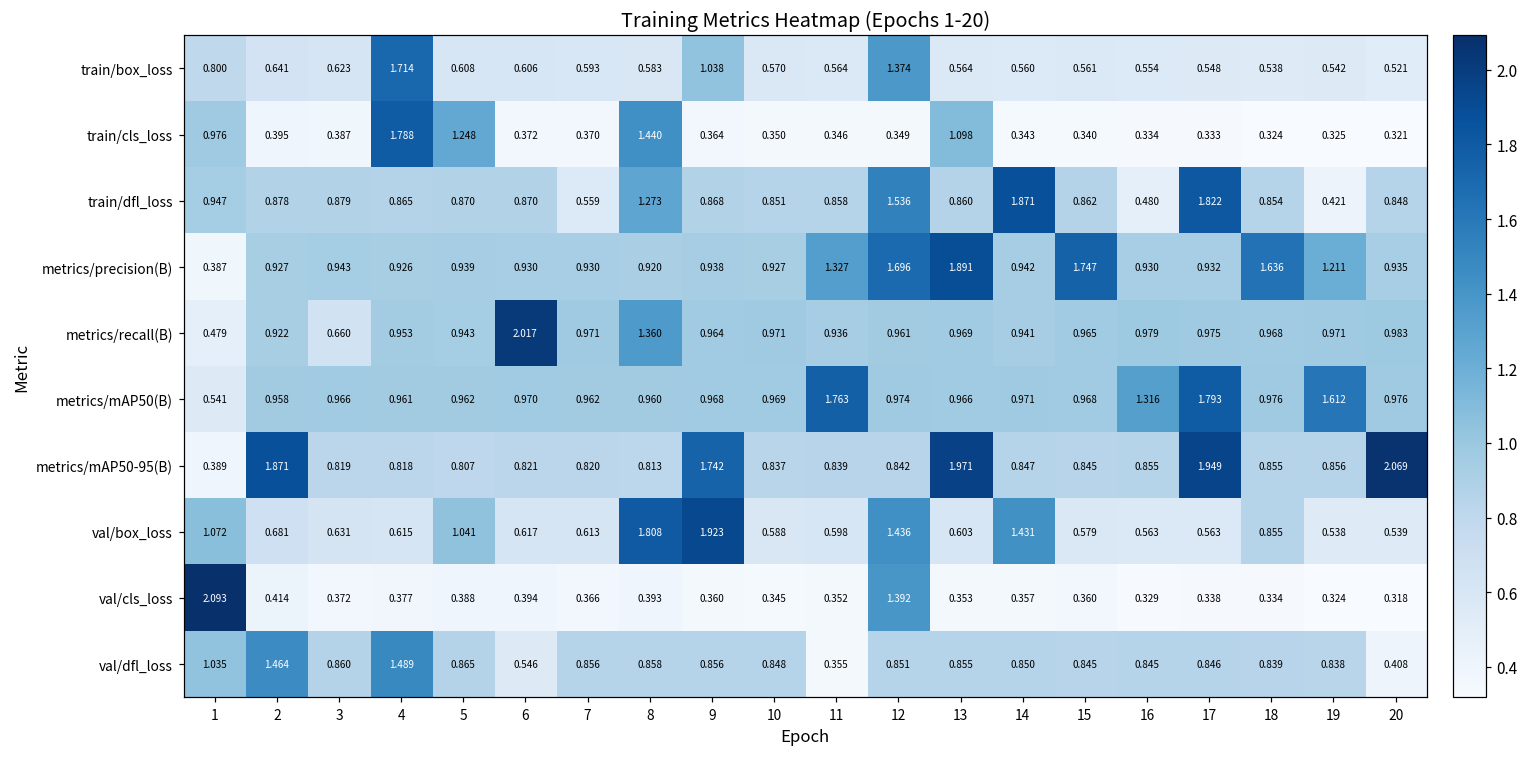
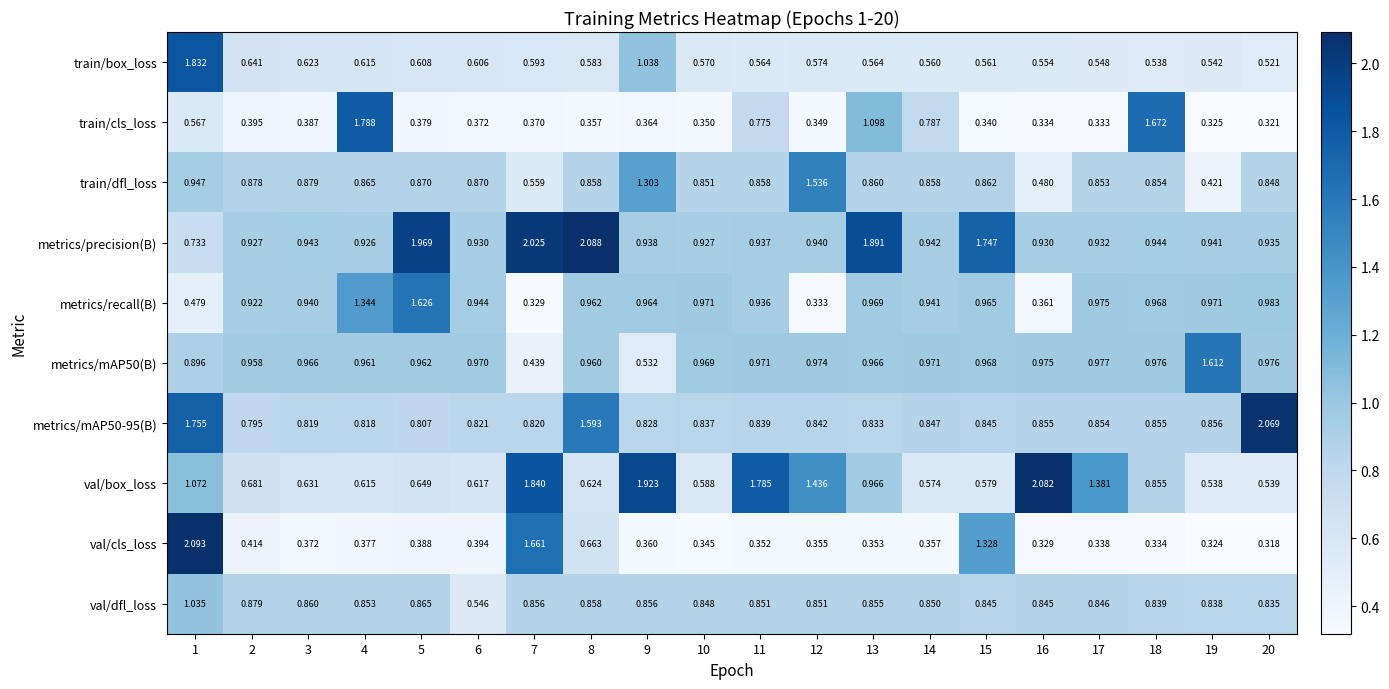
  {
    "train/box_loss": {
-     "1": 0.800,
+     "1": 1.832,
      "2": 0.641,
      "3": 0.623,
-     "4": 1.714,
+     "4": 0.615,
      "5": 0.608,
      "6": 0.606,
      "7": 0.593,
      "8": 0.583,
      "9": 1.038,
      "10": 0.570,
      "11": 0.564,
-     "12": 1.374,
+     "12": 0.574,
      "13": 0.564,
      "14": 0.560,
      "15": 0.561,
      "16": 0.554,
      "17": 0.548,
      "18": 0.538,
      "19": 0.542,
      "20": 0.521
    },
    "train/cls_loss": {
-     "1": 0.976,
+     "1": 0.567,
      "2": 0.395,
      "3": 0.387,
      "4": 1.788,
-     "5": 1.248,
+     "5": 0.379,
      "6": 0.372,
      "7": 0.370,
-     "8": 1.440,
+     "8": 0.357,
      "9": 0.364,
      "10": 0.350,
-     "11": 0.346,
+     "11": 0.775,
      "12": 0.349,
      "13": 1.098,
-     "14": 0.343,
+     "14": 0.787,
      "15": 0.340,
      "16": 0.334,
      "17": 0.333,
-     "18": 0.324,
+     "18": 1.672,
      "19": 0.325,
      "20": 0.321
    },
    "train/dfl_loss": {
      "1": 0.947,
      "2": 0.878,
      "3": 0.879,
      "4": 0.865,
      "5": 0.870,
      "6": 0.870,
      "7": 0.559,
-     "8": 1.273,
-     "9": 0.868,
+     "8": 0.858,
+     "9": 1.303,
      "10": 0.851,
      "11": 0.858,
      "12": 1.536,
      "13": 0.860,
-     "14": 1.871,
+     "14": 0.858,
      "15": 0.862,
      "16": 0.480,
-     "17": 1.822,
+     "17": 0.853,
      "18": 0.854,
      "19": 0.421,
      "20": 0.848
    },
    "metrics/precision(B)": {
-     "1": 0.387,
+     "1": 0.733,
      "2": 0.927,
      "3": 0.943,
      "4": 0.926,
-     "5": 0.939,
+     "5": 1.969,
      "6": 0.930,
-     "7": 0.930,
-     "8": 0.920,
+     "7": 2.025,
+     "8": 2.088,
      "9": 0.938,
      "10": 0.927,
-     "11": 1.327,
-     "12": 1.696,
+     "11": 0.937,
+     "12": 0.940,
      "13": 1.891,
      "14": 0.942,
      "15": 1.747,
      "16": 0.930,
      "17": 0.932,
-     "18": 1.636,
-     "19": 1.211,
+     "18": 0.944,
+     "19": 0.941,
      "20": 0.935
    },
    "metrics/recall(B)": {
      "1": 0.479,
      "2": 0.922,
-     "3": 0.660,
-     "4": 0.953,
-     "5": 0.943,
-     "6": 2.017,
-     "7": 0.971,
-     "8": 1.360,
+     "3": 0.940,
+     "4": 1.344,
+     "5": 1.626,
+     "6": 0.944,
+     "7": 0.329,
+     "8": 0.962,
      "9": 0.964,
      "10": 0.971,
      "11": 0.936,
-     "12": 0.961,
+     "12": 0.333,
      "13": 0.969,
      "14": 0.941,
      "15": 0.965,
-     "16": 0.979,
+     "16": 0.361,
      "17": 0.975,
      "18": 0.968,
      "19": 0.971,
      "20": 0.983
    },
    "metrics/mAP50(B)": {
-     "1": 0.541,
+     "1": 0.896,
      "2": 0.958,
      "3": 0.966,
      "4": 0.961,
      "5": 0.962,
      "6": 0.970,
-     "7": 0.962,
+     "7": 0.439,
      "8": 0.960,
-     "9": 0.968,
+     "9": 0.532,
      "10": 0.969,
-     "11": 1.763,
+     "11": 0.971,
      "12": 0.974,
      "13": 0.966,
      "14": 0.971,
      "15": 0.968,
-     "16": 1.316,
-     "17": 1.793,
+     "16": 0.975,
+     "17": 0.977,
      "18": 0.976,
      "19": 1.612,
      "20": 0.976
    },
    "metrics/mAP50-95(B)": {
-     "1": 0.389,
-     "2": 1.871,
+     "1": 1.755,
+     "2": 0.795,
      "3": 0.819,
      "4": 0.818,
      "5": 0.807,
      "6": 0.821,
      "7": 0.820,
-     "8": 0.813,
-     "9": 1.742,
+     "8": 1.593,
+     "9": 0.828,
      "10": 0.837,
      "11": 0.839,
      "12": 0.842,
-     "13": 1.971,
+     "13": 0.833,
      "14": 0.847,
      "15": 0.845,
      "16": 0.855,
-     "17": 1.949,
+     "17": 0.854,
      "18": 0.855,
      "19": 0.856,
      "20": 2.069
    },
    "val/box_loss": {
      "1": 1.072,
      "2": 0.681,
      "3": 0.631,
      "4": 0.615,
-     "5": 1.041,
+     "5": 0.649,
      "6": 0.617,
-     "7": 0.613,
-     "8": 1.808,
+     "7": 1.840,
+     "8": 0.624,
      "9": 1.923,
      "10": 0.588,
-     "11": 0.598,
+     "11": 1.785,
      "12": 1.436,
-     "13": 0.603,
-     "14": 1.431,
+     "13": 0.966,
+     "14": 0.574,
      "15": 0.579,
-     "16": 0.563,
-     "17": 0.563,
+     "16": 2.082,
+     "17": 1.381,
      "18": 0.855,
      "19": 0.538,
      "20": 0.539
    },
    "val/cls_loss": {
      "1": 2.093,
      "2": 0.414,
      "3": 0.372,
      "4": 0.377,
      "5": 0.388,
      "6": 0.394,
-     "7": 0.366,
-     "8": 0.393,
+     "7": 1.661,
+     "8": 0.663,
      "9": 0.360,
      "10": 0.345,
      "11": 0.352,
-     "12": 1.392,
+     "12": 0.355,
      "13": 0.353,
      "14": 0.357,
-     "15": 0.360,
+     "15": 1.328,
      "16": 0.329,
      "17": 0.338,
      "18": 0.334,
      "19": 0.324,
      "20": 0.318
    },
    "val/dfl_loss": {
      "1": 1.035,
-     "2": 1.464,
+     "2": 0.879,
      "3": 0.860,
-     "4": 1.489,
+     "4": 0.853,
      "5": 0.865,
      "6": 0.546,
      "7": 0.856,
      "8": 0.858,
      "9": 0.856,
      "10": 0.848,
-     "11": 0.355,
+     "11": 0.851,
      "12": 0.851,
      "13": 0.855,
      "14": 0.850,
      "15": 0.845,
      "16": 0.845,
      "17": 0.846,
      "18": 0.839,
      "19": 0.838,
-     "20": 0.408
+     "20": 0.835
    }
  }
